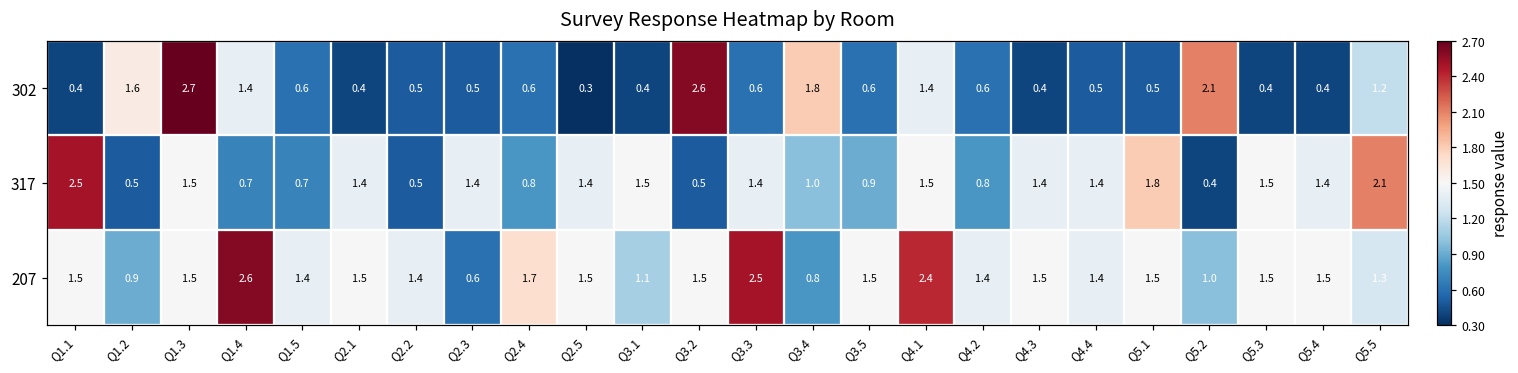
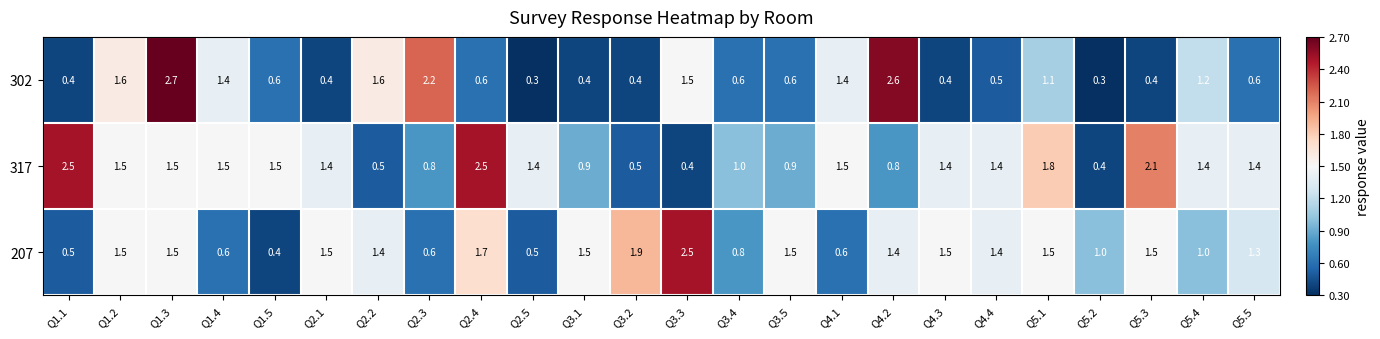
  {
    "302": {
      "Q1.1": 0.4,
      "Q1.2": 1.6,
      "Q1.3": 2.7,
      "Q1.4": 1.4,
      "Q1.5": 0.6,
      "Q2.1": 0.4,
-     "Q2.2": 0.5,
-     "Q2.3": 0.5,
+     "Q2.2": 1.6,
+     "Q2.3": 2.2,
      "Q2.4": 0.6,
      "Q2.5": 0.3,
      "Q3.1": 0.4,
-     "Q3.2": 2.6,
-     "Q3.3": 0.6,
-     "Q3.4": 1.8,
+     "Q3.2": 0.4,
+     "Q3.3": 1.5,
+     "Q3.4": 0.6,
      "Q3.5": 0.6,
      "Q4.1": 1.4,
-     "Q4.2": 0.6,
+     "Q4.2": 2.6,
      "Q4.3": 0.4,
      "Q4.4": 0.5,
-     "Q5.1": 0.5,
-     "Q5.2": 2.1,
+     "Q5.1": 1.1,
+     "Q5.2": 0.3,
      "Q5.3": 0.4,
-     "Q5.4": 0.4,
-     "Q5.5": 1.2
+     "Q5.4": 1.2,
+     "Q5.5": 0.6
    },
    "317": {
      "Q1.1": 2.5,
-     "Q1.2": 0.5,
+     "Q1.2": 1.5,
      "Q1.3": 1.5,
-     "Q1.4": 0.7,
-     "Q1.5": 0.7,
+     "Q1.4": 1.5,
+     "Q1.5": 1.5,
      "Q2.1": 1.4,
      "Q2.2": 0.5,
-     "Q2.3": 1.4,
-     "Q2.4": 0.8,
+     "Q2.3": 0.8,
+     "Q2.4": 2.5,
      "Q2.5": 1.4,
-     "Q3.1": 1.5,
+     "Q3.1": 0.9,
      "Q3.2": 0.5,
-     "Q3.3": 1.4,
+     "Q3.3": 0.4,
      "Q3.4": 1.0,
      "Q3.5": 0.9,
      "Q4.1": 1.5,
      "Q4.2": 0.8,
      "Q4.3": 1.4,
      "Q4.4": 1.4,
      "Q5.1": 1.8,
      "Q5.2": 0.4,
-     "Q5.3": 1.5,
+     "Q5.3": 2.1,
      "Q5.4": 1.4,
-     "Q5.5": 2.1
+     "Q5.5": 1.4
    },
    "207": {
-     "Q1.1": 1.5,
-     "Q1.2": 0.9,
+     "Q1.1": 0.5,
+     "Q1.2": 1.5,
      "Q1.3": 1.5,
-     "Q1.4": 2.6,
-     "Q1.5": 1.4,
+     "Q1.4": 0.6,
+     "Q1.5": 0.4,
      "Q2.1": 1.5,
      "Q2.2": 1.4,
      "Q2.3": 0.6,
      "Q2.4": 1.7,
-     "Q2.5": 1.5,
-     "Q3.1": 1.1,
-     "Q3.2": 1.5,
+     "Q2.5": 0.5,
+     "Q3.1": 1.5,
+     "Q3.2": 1.9,
      "Q3.3": 2.5,
      "Q3.4": 0.8,
      "Q3.5": 1.5,
-     "Q4.1": 2.4,
+     "Q4.1": 0.6,
      "Q4.2": 1.4,
      "Q4.3": 1.5,
      "Q4.4": 1.4,
      "Q5.1": 1.5,
      "Q5.2": 1.0,
      "Q5.3": 1.5,
-     "Q5.4": 1.5
+     "Q5.4": 1.0
    }
  }
